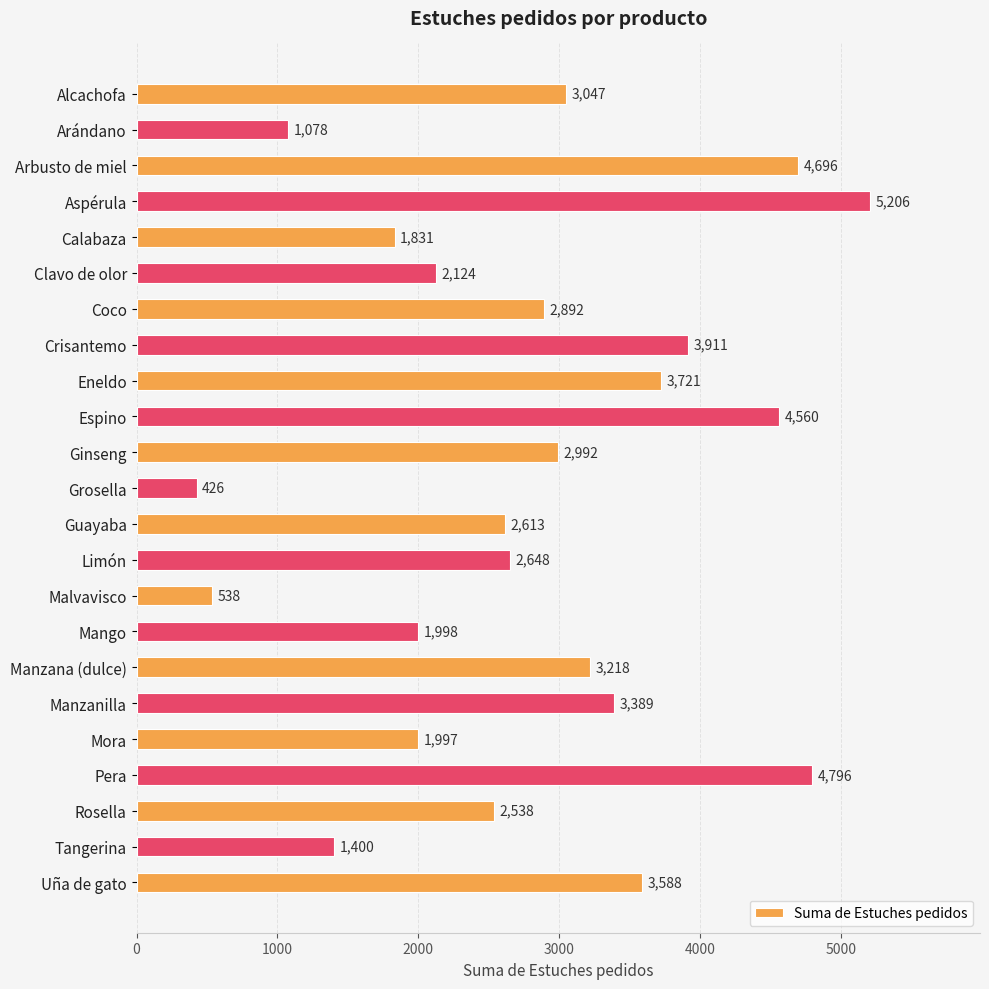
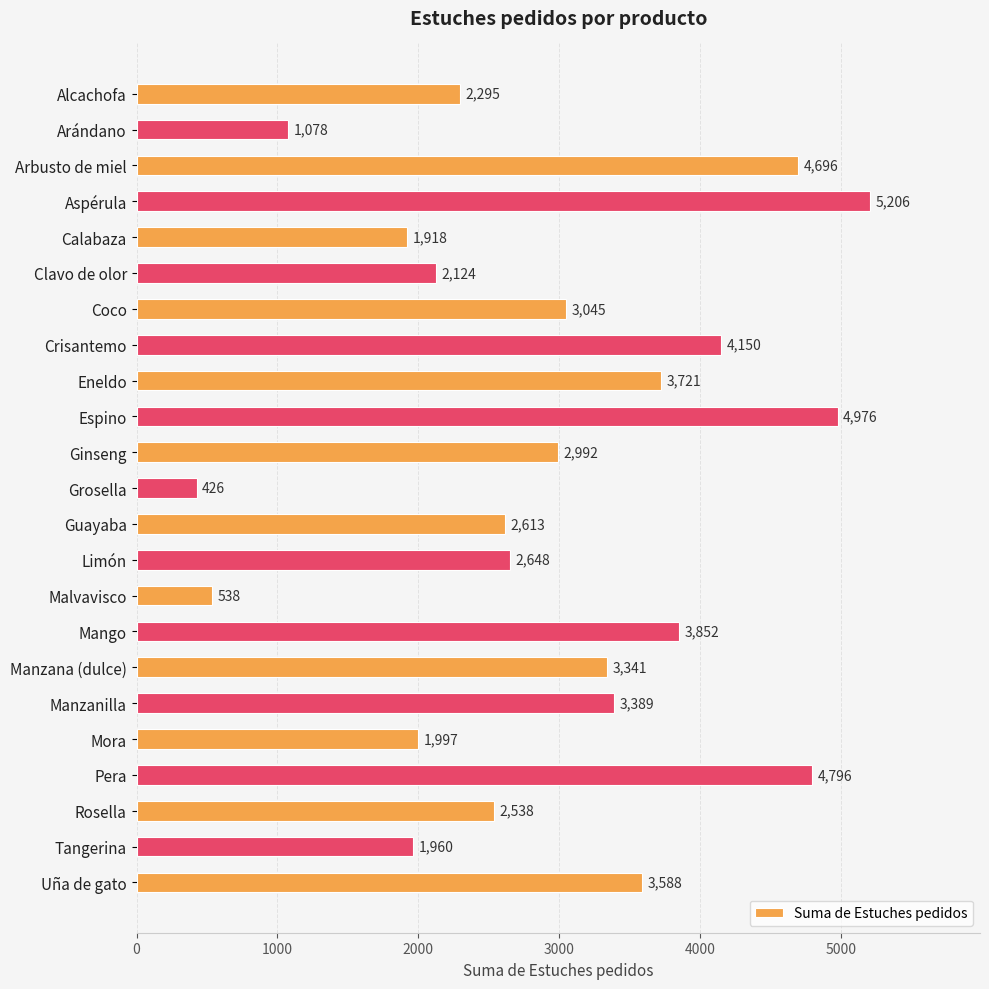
  {
-   "Alcachofa": "3,047",
+   "Alcachofa": "2,295",
    "Arándano": "1,078",
    "Arbusto de miel": "4,696",
    "Aspérula": "5,206",
-   "Calabaza": "1,831",
+   "Calabaza": "1,918",
    "Clavo de olor": "2,124",
-   "Coco": "2,892",
-   "Crisantemo": "3,911",
+   "Coco": "3,045",
+   "Crisantemo": "4,150",
    "Eneldo": "3,721",
-   "Espino": "4,560",
+   "Espino": "4,976",
    "Ginseng": "2,992",
    "Grosella": "426",
    "Guayaba": "2,613",
    "Limón": "2,648",
    "Malvavisco": "538",
-   "Mango": "1,998",
-   "Manzana (dulce)": "3,218",
+   "Mango": "3,852",
+   "Manzana (dulce)": "3,341",
    "Manzanilla": "3,389",
    "Mora": "1,997",
    "Pera": "4,796",
    "Rosella": "2,538",
-   "Tangerina": "1,400",
+   "Tangerina": "1,960",
    "Uña de gato": "3,588"
  }
